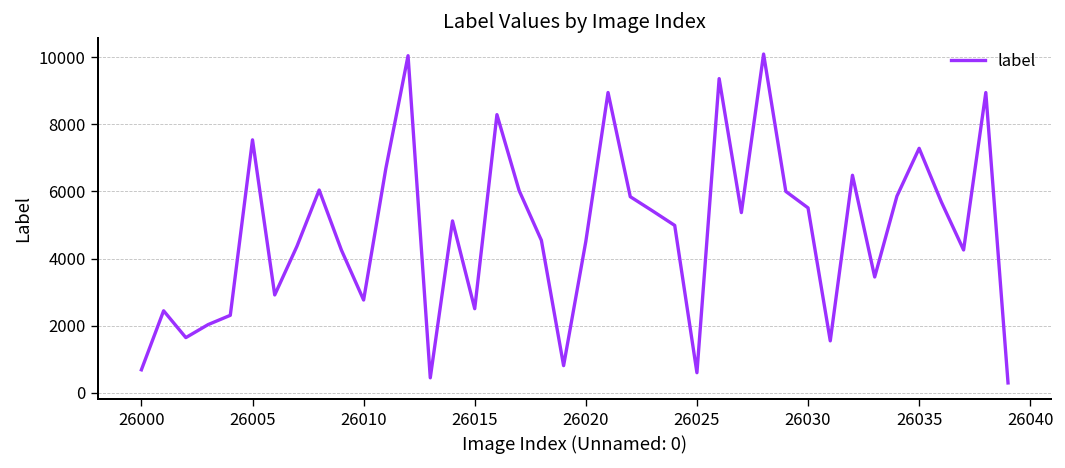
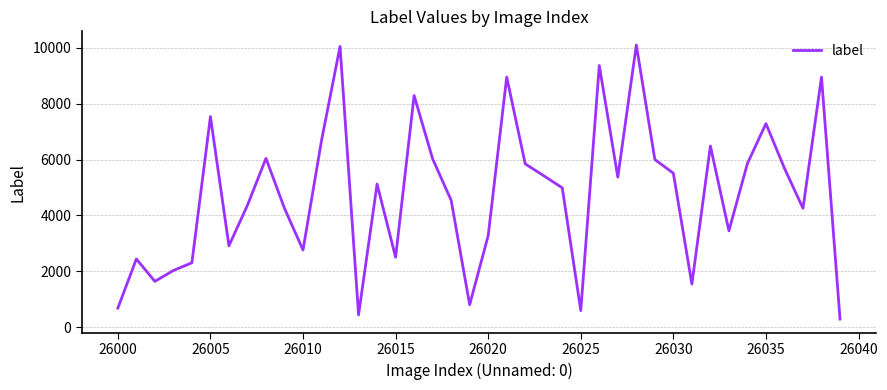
  {
    "26000": 700,
    "26005": 7500,
    "26010": 2800,
    "26015": 2500,
-   "26020": 4500,
+   "26020": 3300,
    "26025": 600,
    "26030": 5500,
    "26035": 7300
  }
